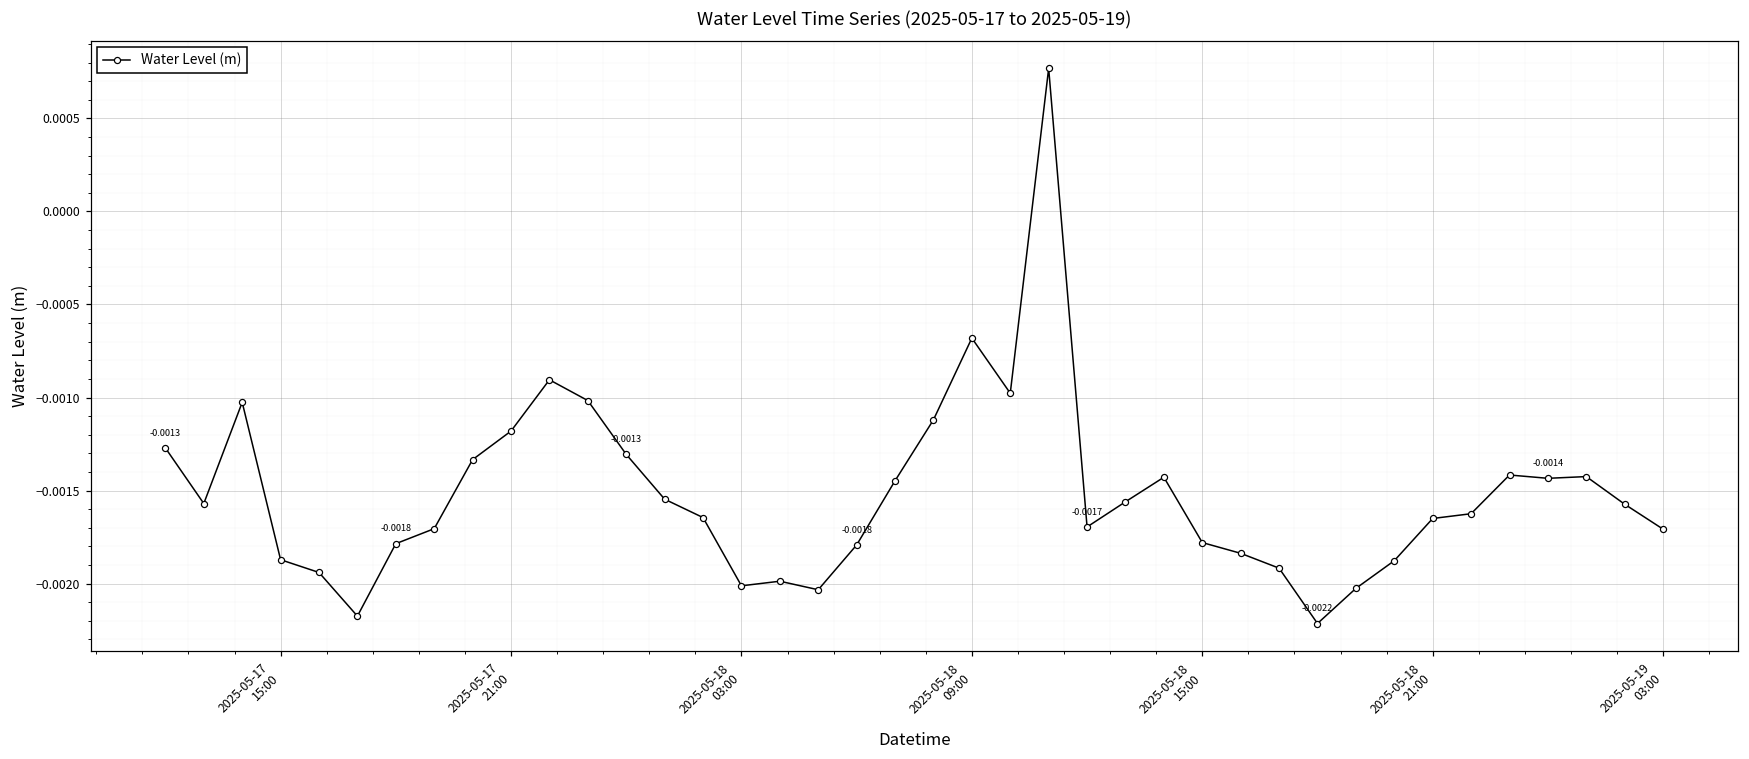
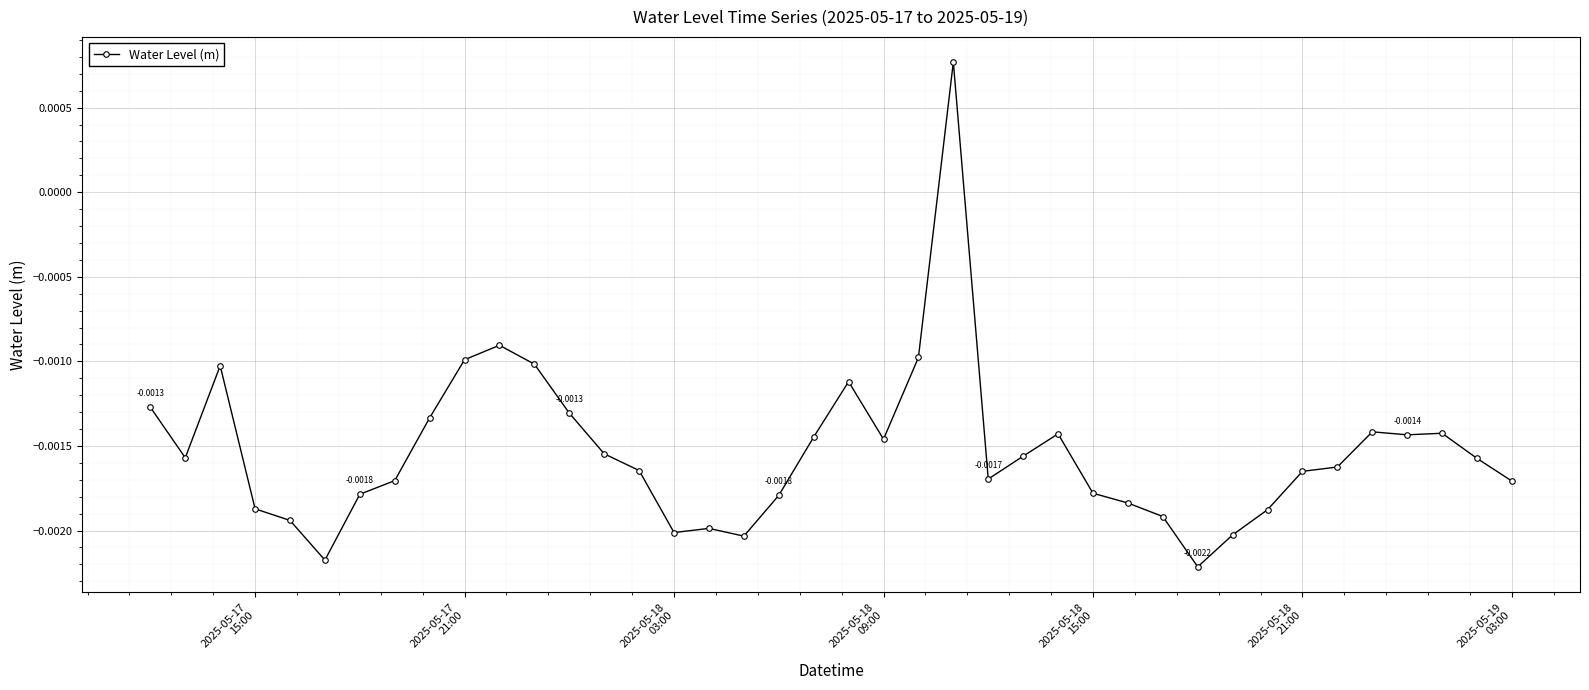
  {
    "2025-05-17 15:00": -0.00187,
-   "2025-05-17 21:00": -0.00118,
+   "2025-05-17 21:00": -0.00099,
    "2025-05-18 03:00": -0.00201,
-   "2025-05-18 09:00": -0.00068,
+   "2025-05-18 09:00": -0.00146,
    "2025-05-18 15:00": -0.00178,
    "2025-05-18 21:00": -0.00165,
    "2025-05-19 03:00": -0.00171
  }
